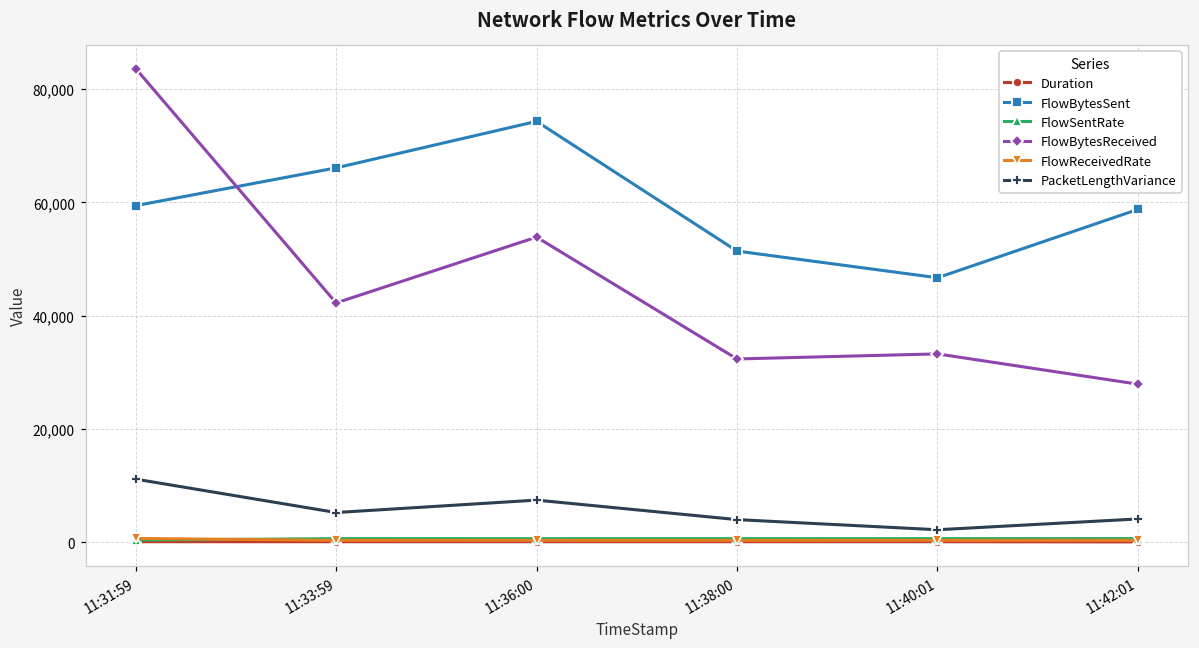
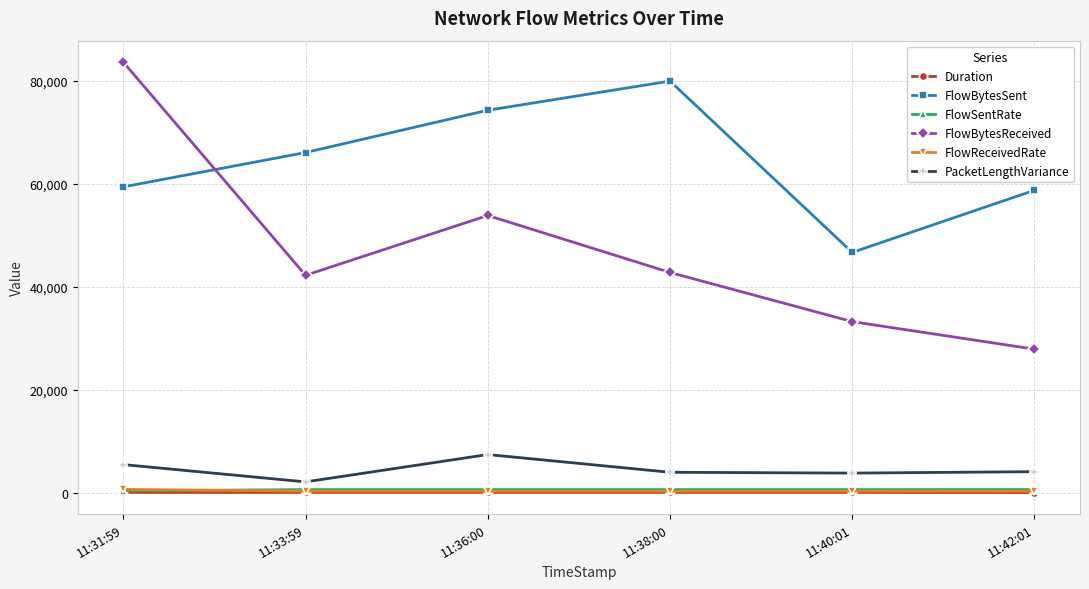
  {
    "FlowBytesSent": {
      "11:31:59": "59,000",
      "11:33:59": "66,000",
      "11:36:00": "74,000",
-     "11:38:00": "51,000",
+     "11:38:00": "80,000",
      "11:40:01": "47,000",
      "11:42:01": "59,000"
    },
    "FlowBytesReceived": {
      "11:31:59": "84,000",
      "11:33:59": "42,000",
      "11:36:00": "54,000",
-     "11:38:00": "32,000",
+     "11:38:00": "43,000",
      "11:40:01": "33,000",
      "11:42:01": "28,000"
    },
    "PacketLengthVariance": {
-     "11:31:59": "11,000",
-     "11:33:59": "5,000",
+     "11:31:59": "6,000",
+     "11:33:59": "2,000",
      "11:36:00": "7,000",
      "11:38:00": "4,000",
-     "11:40:01": "2,000",
+     "11:40:01": "4,000",
      "11:42:01": "4,000"
    }
  }
